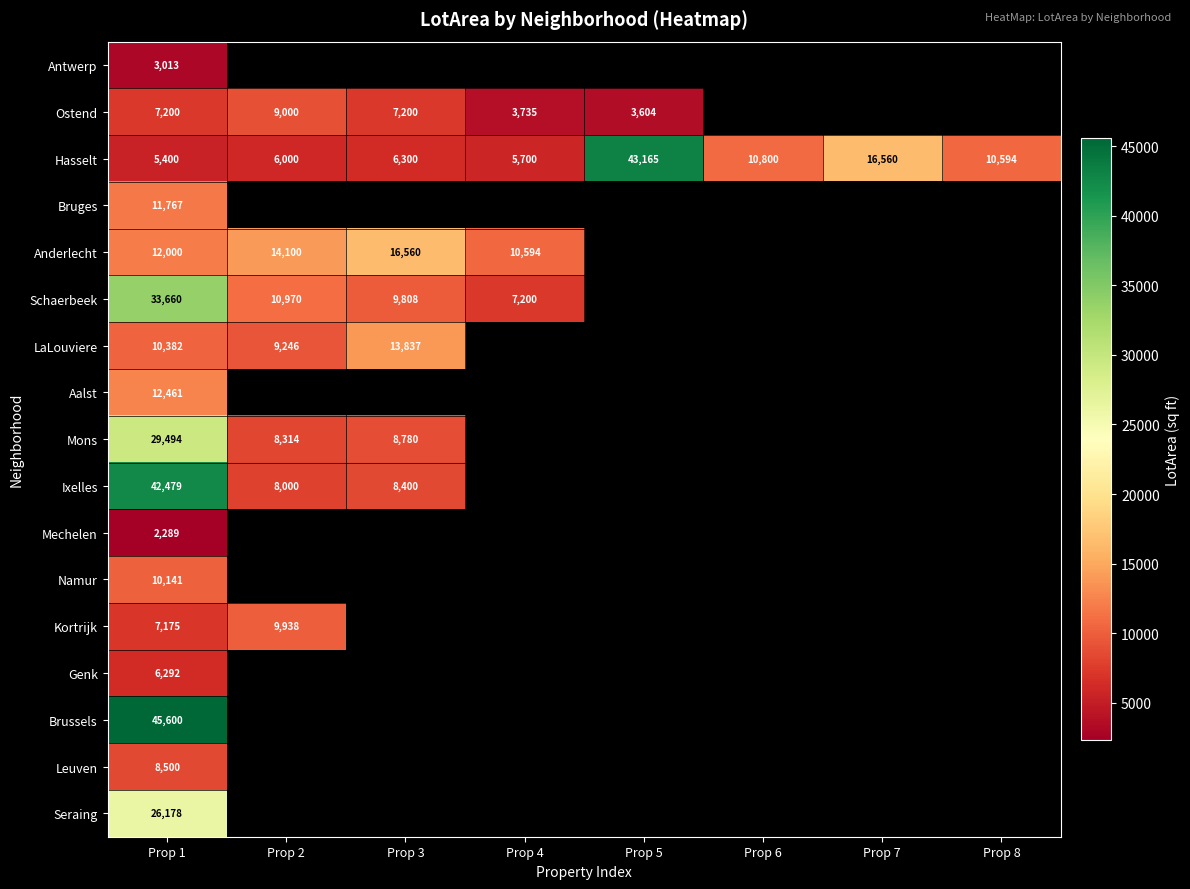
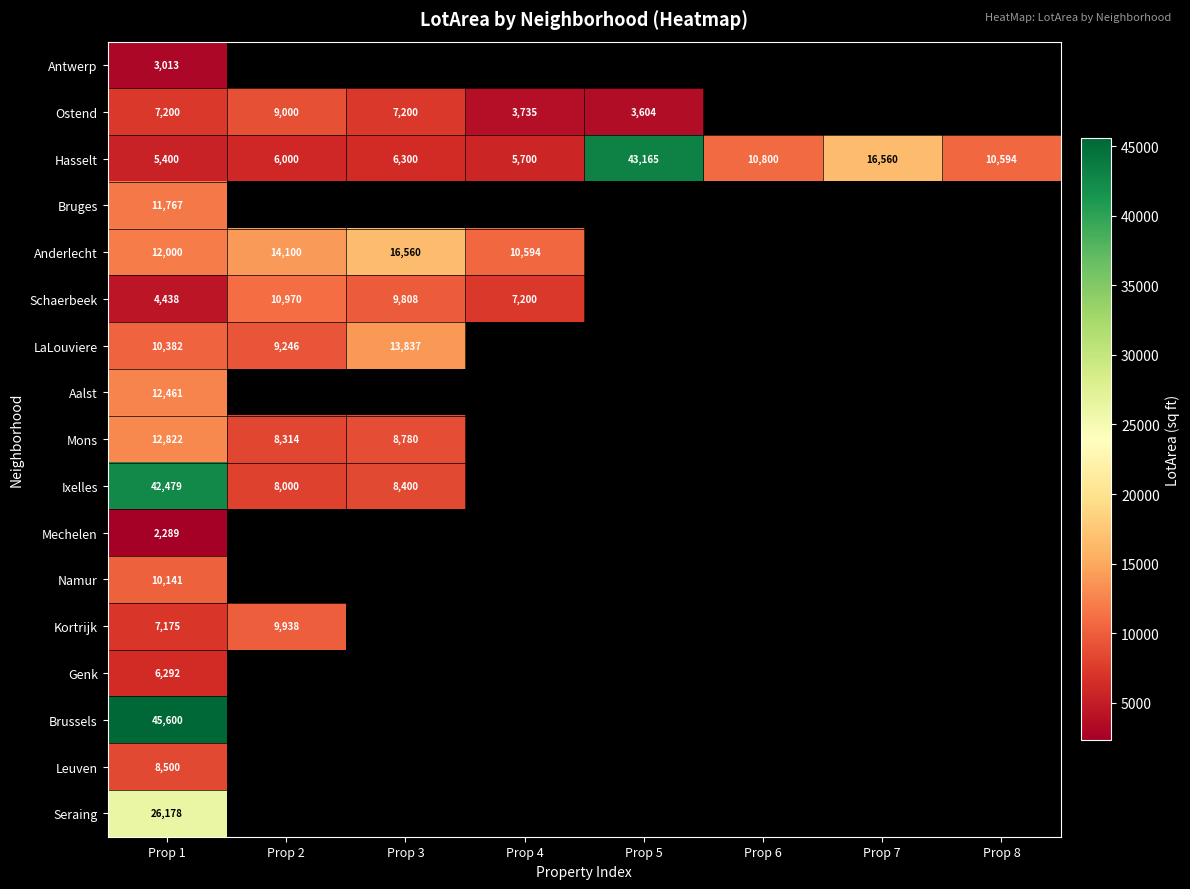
  {
    "Antwerp": {
      "Prop 1": "3,013"
    },
    "Ostend": {
      "Prop 1": "7,200",
      "Prop 2": "9,000",
      "Prop 3": "7,200",
      "Prop 4": "3,735",
      "Prop 5": "3,604"
    },
    "Hasselt": {
      "Prop 1": "5,400",
      "Prop 2": "6,000",
      "Prop 3": "6,300",
      "Prop 4": "5,700",
      "Prop 5": "43,165",
      "Prop 6": "10,800",
      "Prop 7": "16,560",
      "Prop 8": "10,594"
    },
    "Bruges": {
      "Prop 1": "11,767"
    },
    "Anderlecht": {
      "Prop 1": "12,000",
      "Prop 2": "14,100",
      "Prop 3": "16,560",
      "Prop 4": "10,594"
    },
    "Schaerbeek": {
-     "Prop 1": "33,660",
+     "Prop 1": "4,438",
      "Prop 2": "10,970",
      "Prop 3": "9,808",
      "Prop 4": "7,200"
    },
    "LaLouviere": {
      "Prop 1": "10,382",
      "Prop 2": "9,246",
      "Prop 3": "13,837"
    },
    "Aalst": {
      "Prop 1": "12,461"
    },
    "Mons": {
-     "Prop 1": "29,494",
+     "Prop 1": "12,822",
      "Prop 2": "8,314",
      "Prop 3": "8,780"
    },
    "Ixelles": {
      "Prop 1": "42,479",
      "Prop 2": "8,000",
      "Prop 3": "8,400"
    },
    "Mechelen": {
      "Prop 1": "2,289"
    },
    "Namur": {
      "Prop 1": "10,141"
    },
    "Kortrijk": {
      "Prop 1": "7,175",
      "Prop 2": "9,938"
    },
    "Genk": {
      "Prop 1": "6,292"
    },
    "Brussels": {
      "Prop 1": "45,600"
    },
    "Leuven": {
      "Prop 1": "8,500"
    },
    "Seraing": {
      "Prop 1": "26,178"
    }
  }
